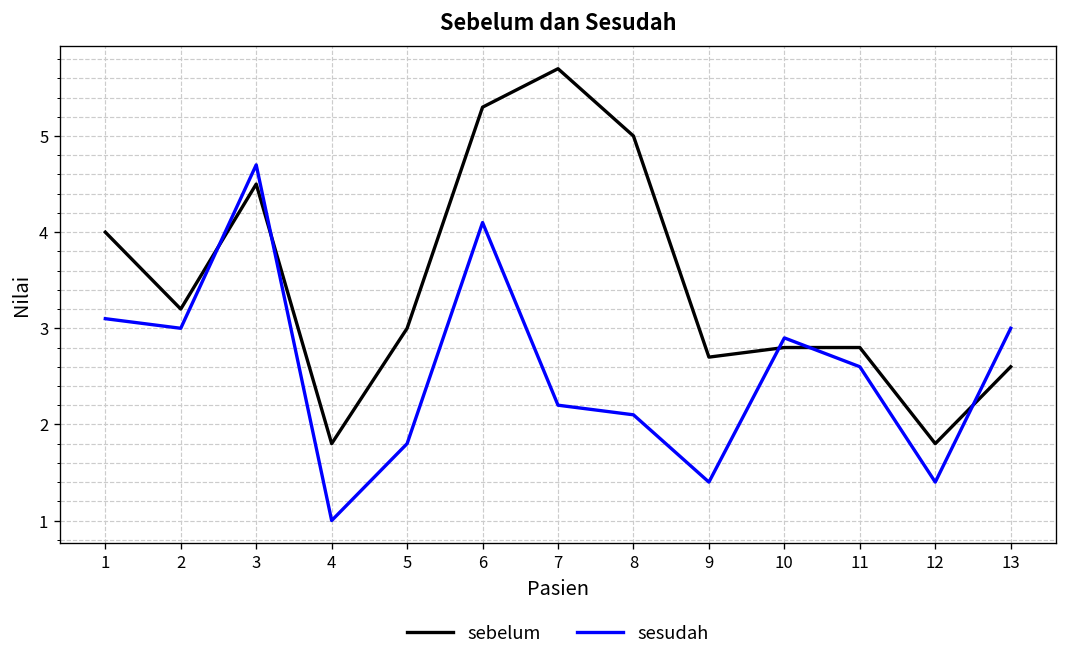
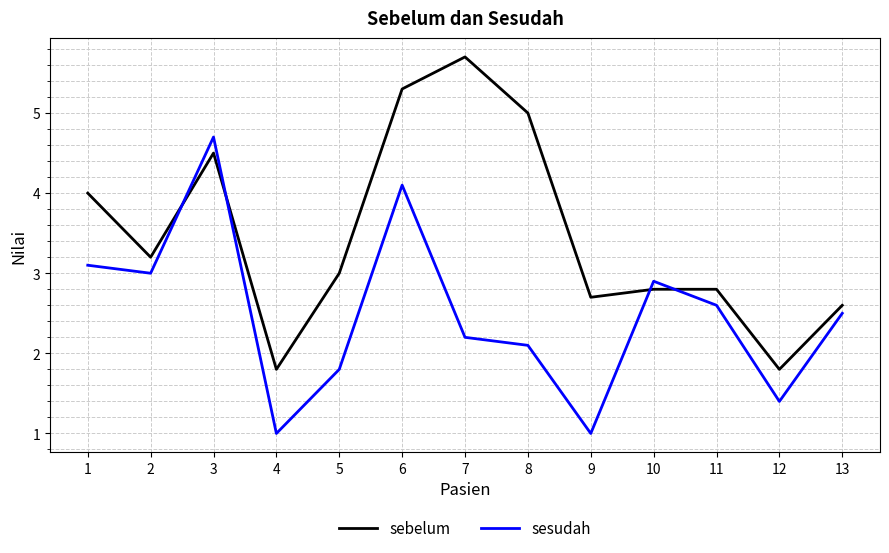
  {
    "sebelum": {
      "1": 4.0,
      "2": 3.2,
      "3": 4.5,
      "4": 1.8,
      "5": 3.0,
      "6": 5.3,
      "7": 5.7,
      "8": 5.0,
      "9": 2.7,
      "10": 2.8,
      "11": 2.8,
      "12": 1.8,
      "13": 2.6
    },
    "sesudah": {
      "1": 3.1,
      "2": 3.0,
      "3": 4.7,
      "4": 1.0,
      "5": 1.8,
      "6": 4.1,
      "7": 2.2,
      "8": 2.1,
-     "9": 1.4,
+     "9": 1.0,
      "10": 2.9,
      "11": 2.6,
      "12": 1.4,
-     "13": 3.0
+     "13": 2.5
    }
  }
